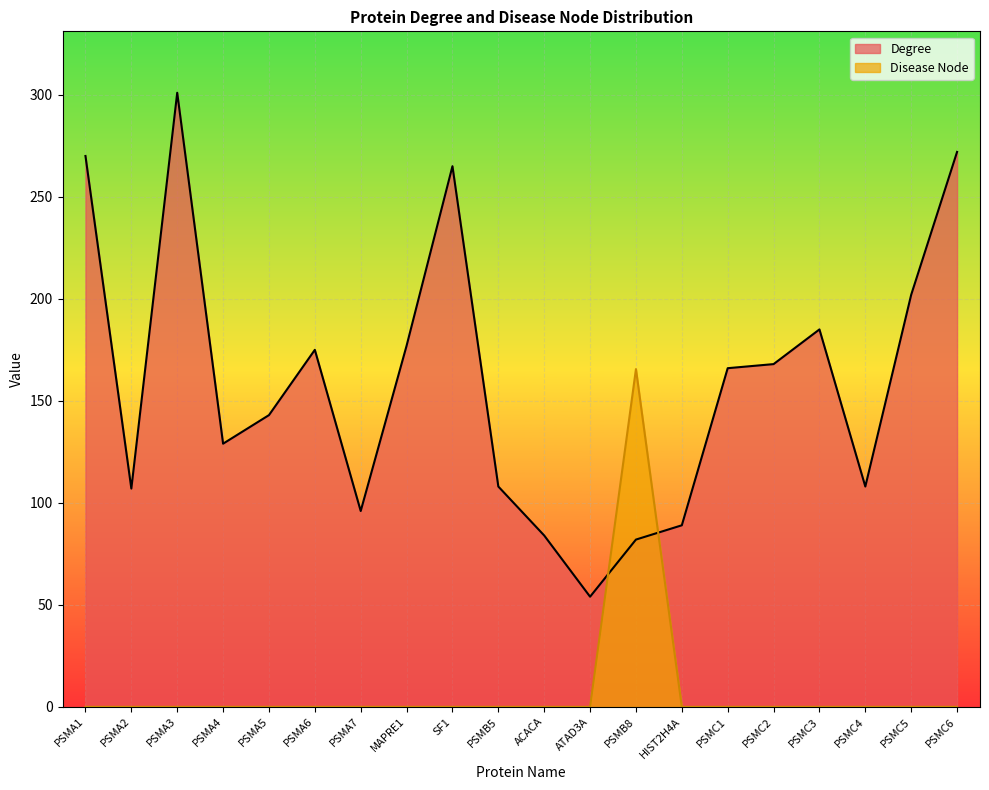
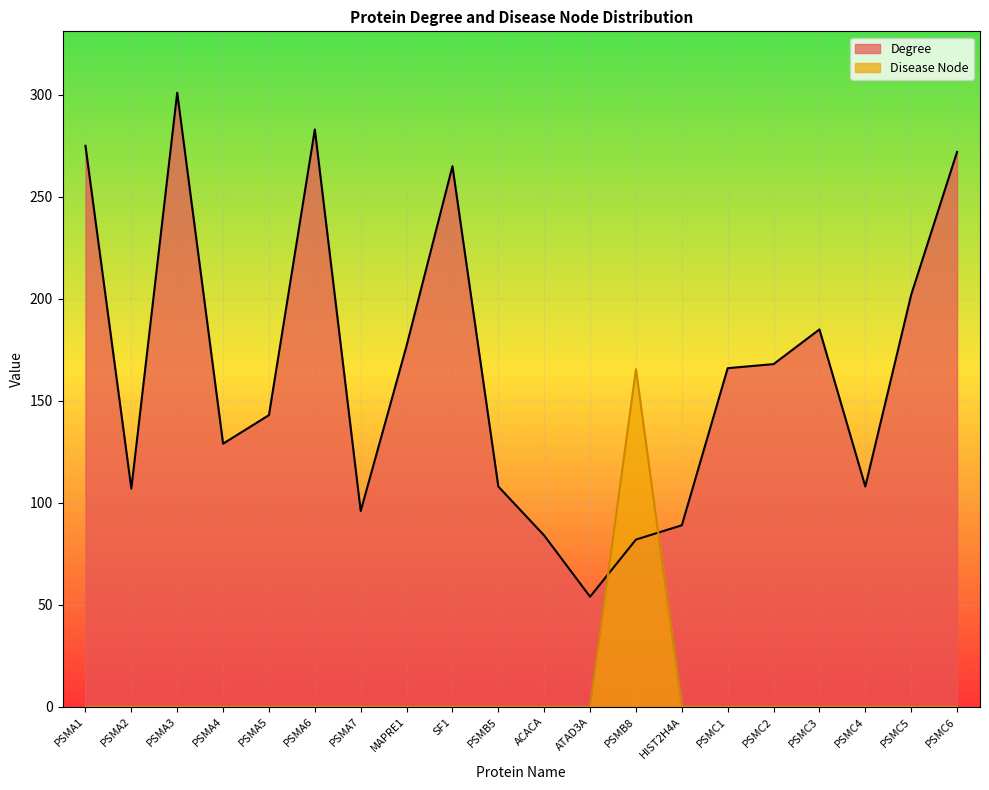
  {
    "Degree": {
-     "PSMA1": 270,
+     "PSMA1": 275,
      "PSMA2": 107,
      "PSMA3": 301,
      "PSMA4": 129,
      "PSMA5": 143,
-     "PSMA6": 175,
+     "PSMA6": 283,
      "PSMA7": 96,
      "MAPRE1": 177,
      "SF1": 265,
      "PSMB5": 108,
      "ACACA": 84,
      "ATAD3A": 54,
      "PSMB8": 82,
      "HIST2H4A": 89,
      "PSMC1": 166,
      "PSMC2": 168,
      "PSMC3": 185,
      "PSMC4": 108,
      "PSMC5": 202,
      "PSMC6": 272
    },
    "Disease Node": {
      "PSMA1": 0,
      "PSMA2": 0,
      "PSMA3": 0,
      "PSMA4": 0,
      "PSMA5": 0,
      "PSMA6": 0,
      "PSMA7": 0,
      "MAPRE1": 0,
      "SF1": 0,
      "PSMB5": 0,
      "ACACA": 0,
      "ATAD3A": 0,
      "PSMB8": 166,
      "HIST2H4A": 0,
      "PSMC1": 0,
      "PSMC2": 0,
      "PSMC3": 0,
      "PSMC4": 0,
      "PSMC5": 0,
      "PSMC6": 0
    }
  }
